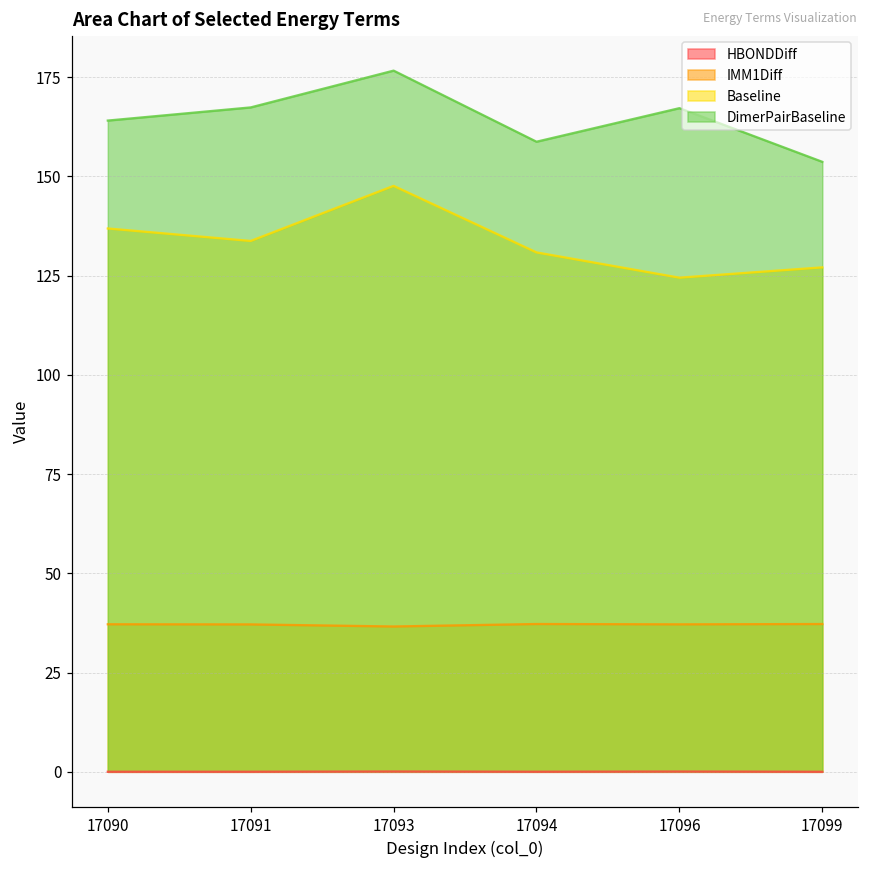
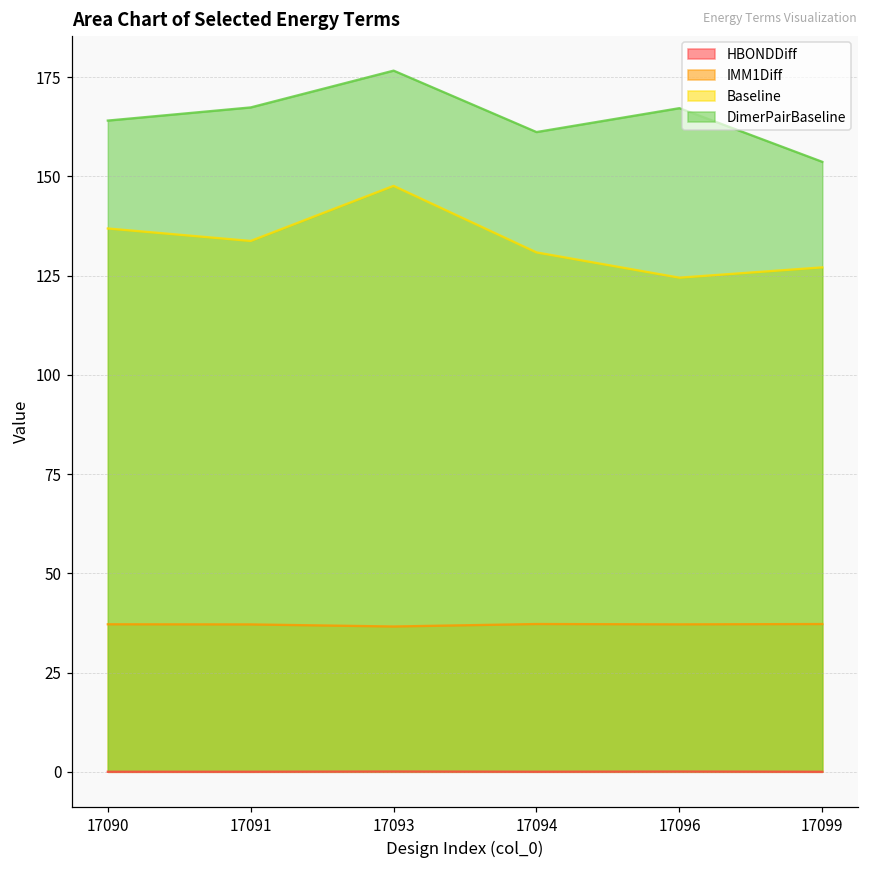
  {
    "HBONDDiff": {
      "17090": 0,
      "17091": 0,
      "17093": 0,
      "17094": 0,
      "17096": 0,
      "17099": 0
    },
    "DimerPairBaseline": {
      "17090": 164,
      "17091": 167,
      "17093": 177,
-     "17094": 159,
+     "17094": 161,
      "17096": 167,
      "17099": 154
    }
  }
